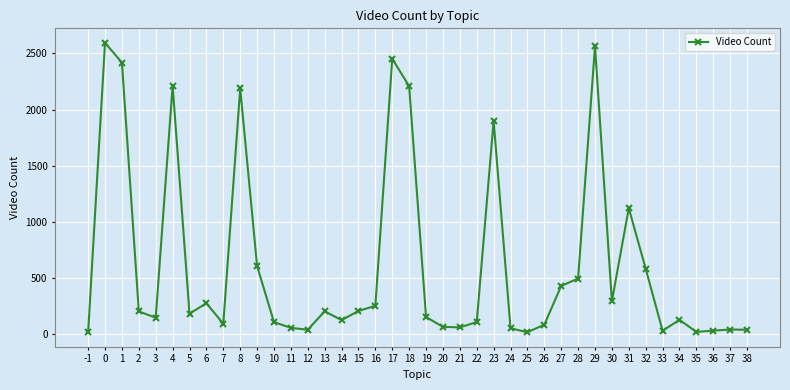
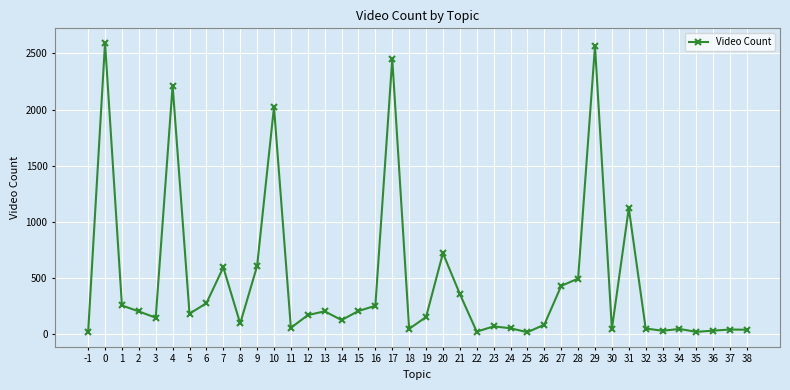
  {
    "-1": 20,
    "0": 2590,
-   "1": 2420,
+   "1": 260,
    "2": 210,
    "3": 150,
    "4": 2210,
    "5": 190,
    "6": 280,
-   "7": 100,
-   "8": 2190,
+   "7": 600,
+   "8": 100,
    "9": 610,
-   "10": 110,
+   "10": 2020,
    "11": 60,
-   "12": 40,
+   "12": 170,
    "13": 210,
    "14": 130,
    "15": 210,
    "16": 260,
    "17": 2450,
-   "18": 2210,
+   "18": 50,
    "19": 160,
-   "20": 70,
-   "21": 60,
-   "22": 110,
-   "23": 1900,
+   "20": 720,
+   "21": 360,
+   "22": 30,
+   "23": 70,
    "24": 60,
    "25": 20,
    "26": 90,
    "27": 430,
    "28": 500,
    "29": 2570,
-   "30": 300,
+   "30": 50,
    "31": 1120,
-   "32": 590,
+   "32": 50,
    "33": 30,
-   "34": 130,
+   "34": 50,
    "35": 20,
    "36": 30,
    "37": 40,
    "38": 40
  }
